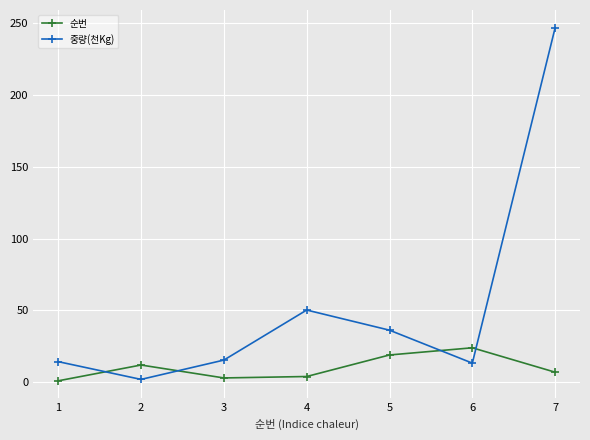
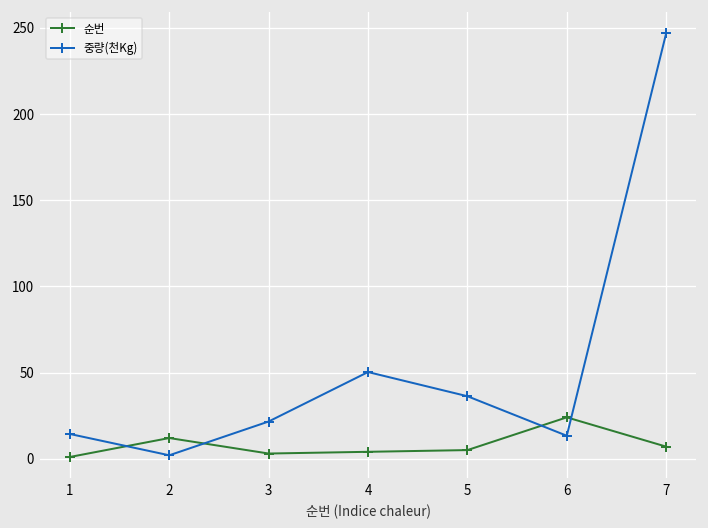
  {
    "순번": {
      "1": 1,
      "2": 12,
      "3": 3,
      "4": 4,
-     "5": 19,
+     "5": 5,
      "6": 24,
      "7": 7
    },
    "중량(천Kg)": {
      "1": 14,
      "2": 2,
-     "3": 15,
+     "3": 22,
      "4": 50,
      "5": 36,
      "6": 13,
      "7": 247
    }
  }
